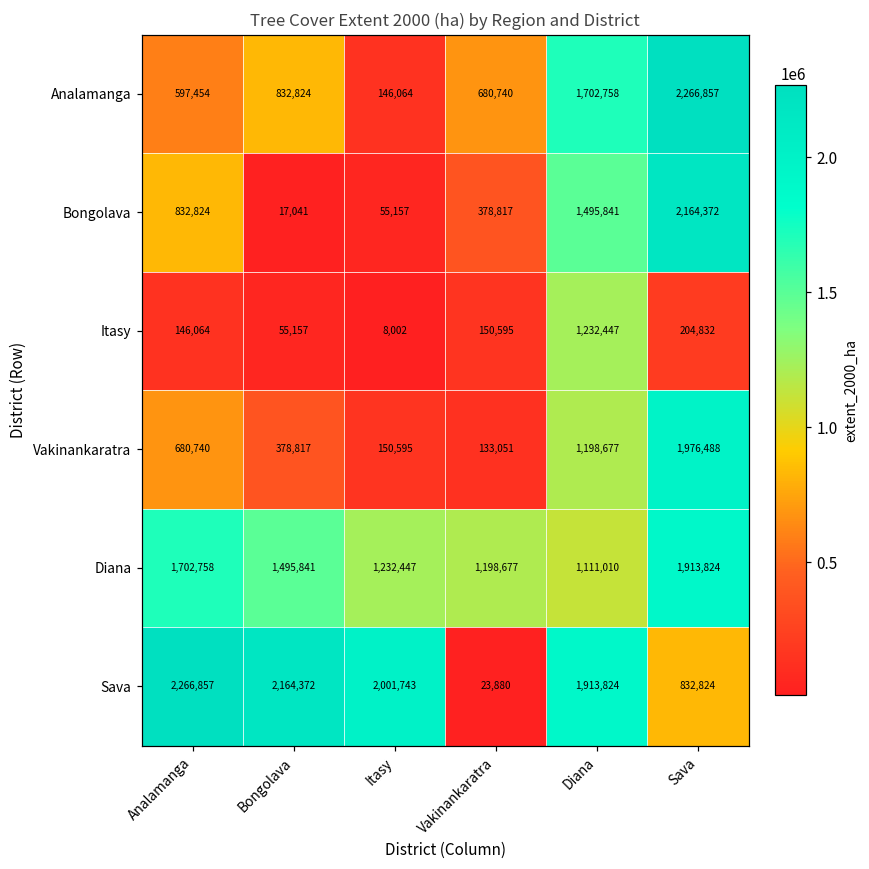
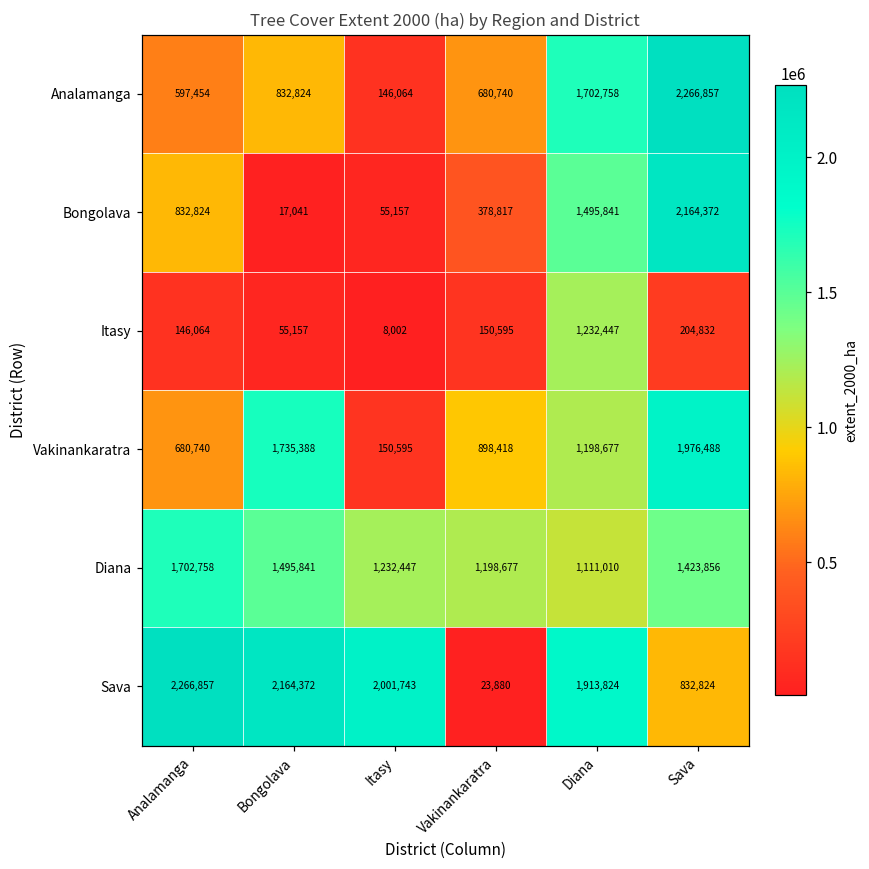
  {
    "Analamanga": {
      "Analamanga": "597,454",
      "Bongolava": "832,824",
      "Itasy": "146,064",
      "Vakinankaratra": "680,740",
      "Diana": "1,702,758",
      "Sava": "2,266,857"
    },
    "Bongolava": {
      "Analamanga": "832,824",
      "Bongolava": "17,041",
      "Itasy": "55,157",
      "Vakinankaratra": "378,817",
      "Diana": "1,495,841",
      "Sava": "2,164,372"
    },
    "Itasy": {
      "Analamanga": "146,064",
      "Bongolava": "55,157",
      "Itasy": "8,002",
      "Vakinankaratra": "150,595",
      "Diana": "1,232,447",
      "Sava": "204,832"
    },
    "Vakinankaratra": {
      "Analamanga": "680,740",
-     "Bongolava": "378,817",
+     "Bongolava": "1,735,388",
      "Itasy": "150,595",
-     "Vakinankaratra": "133,051",
+     "Vakinankaratra": "898,418",
      "Diana": "1,198,677",
      "Sava": "1,976,488"
    },
    "Diana": {
      "Analamanga": "1,702,758",
      "Bongolava": "1,495,841",
      "Itasy": "1,232,447",
      "Vakinankaratra": "1,198,677",
      "Diana": "1,111,010",
-     "Sava": "1,913,824"
+     "Sava": "1,423,856"
    },
    "Sava": {
      "Analamanga": "2,266,857",
      "Bongolava": "2,164,372",
      "Itasy": "2,001,743",
      "Vakinankaratra": "23,880",
      "Diana": "1,913,824",
      "Sava": "832,824"
    }
  }
